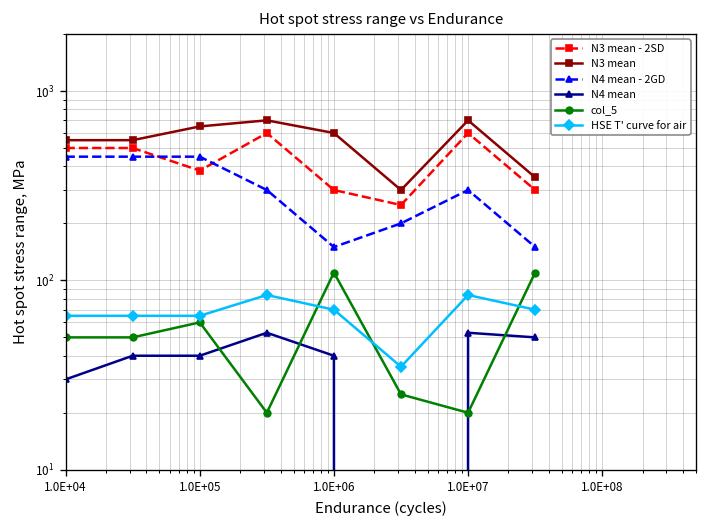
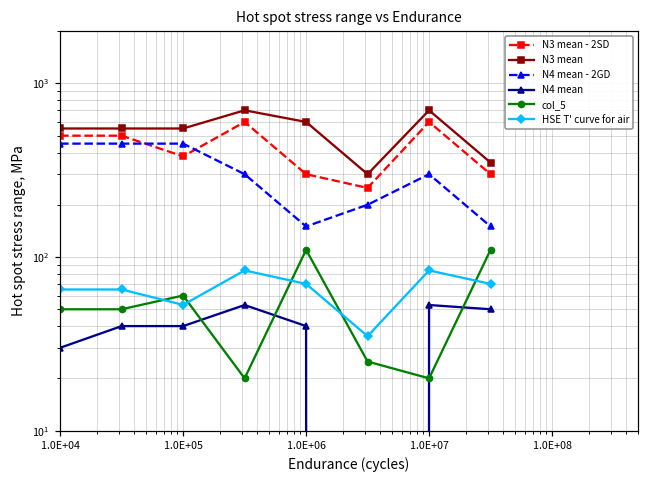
  {
    "N3 mean - 2SD": {
      "1.0E+04": 500,
      "1.0E+05": 380,
      "1.0E+06": 300,
      "1.0E+07": 600
    },
    "N3 mean": {
      "1.0E+04": 550,
-     "1.0E+05": 650,
+     "1.0E+05": 550,
      "1.0E+06": 600,
      "1.0E+07": 700
    },
    "N4 mean - 2GD": {
      "1.0E+04": 450,
      "1.0E+05": 450,
      "1.0E+06": 150,
      "1.0E+07": 300
    },
    "N4 mean": {
      "1.0E+04": 30,
      "1.0E+05": 40,
      "1.0E+06": 40,
      "1.0E+07": 53
    },
    "col_5": {
      "1.0E+04": 50,
      "1.0E+05": 60,
      "1.0E+06": 110,
      "1.0E+07": 20
    },
    "HSE T' curve for air": {
      "1.0E+04": 65,
-     "1.0E+05": 65,
+     "1.0E+05": 53,
      "1.0E+06": 70,
      "1.0E+07": 80
    }
  }
